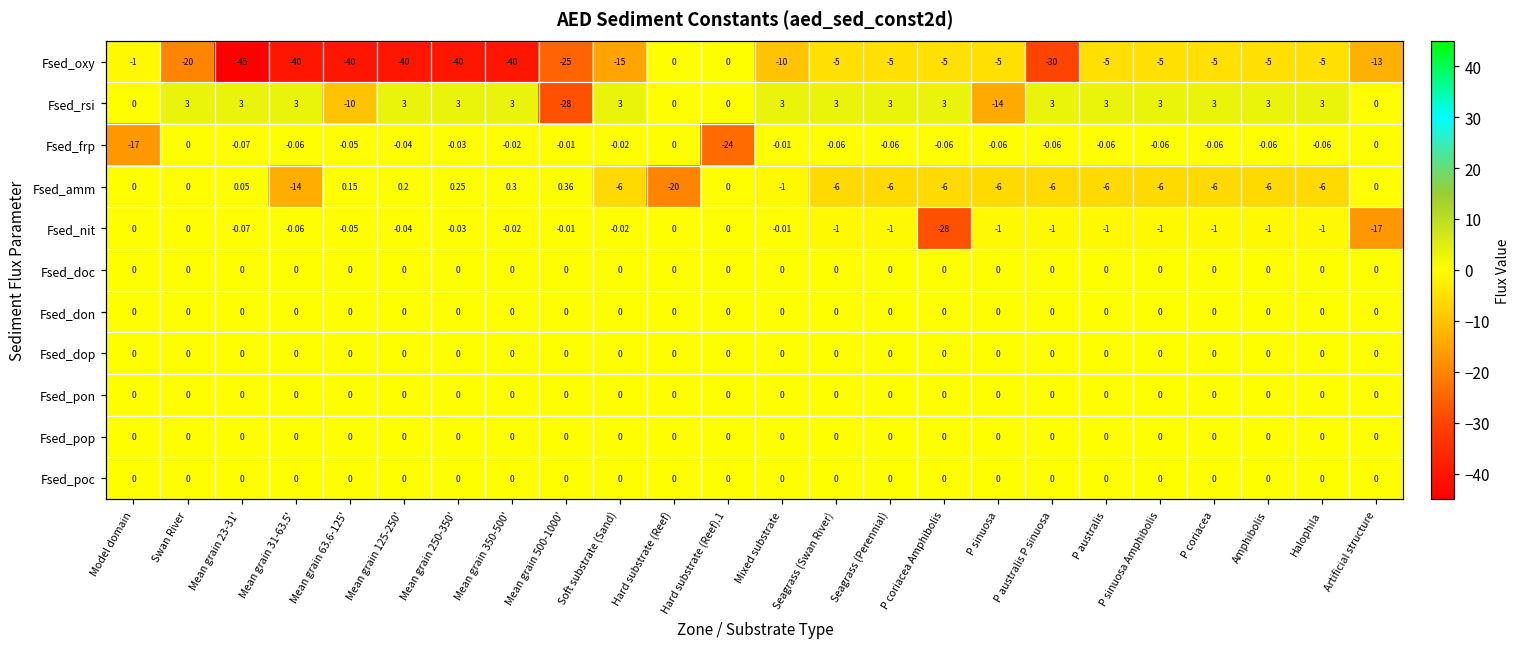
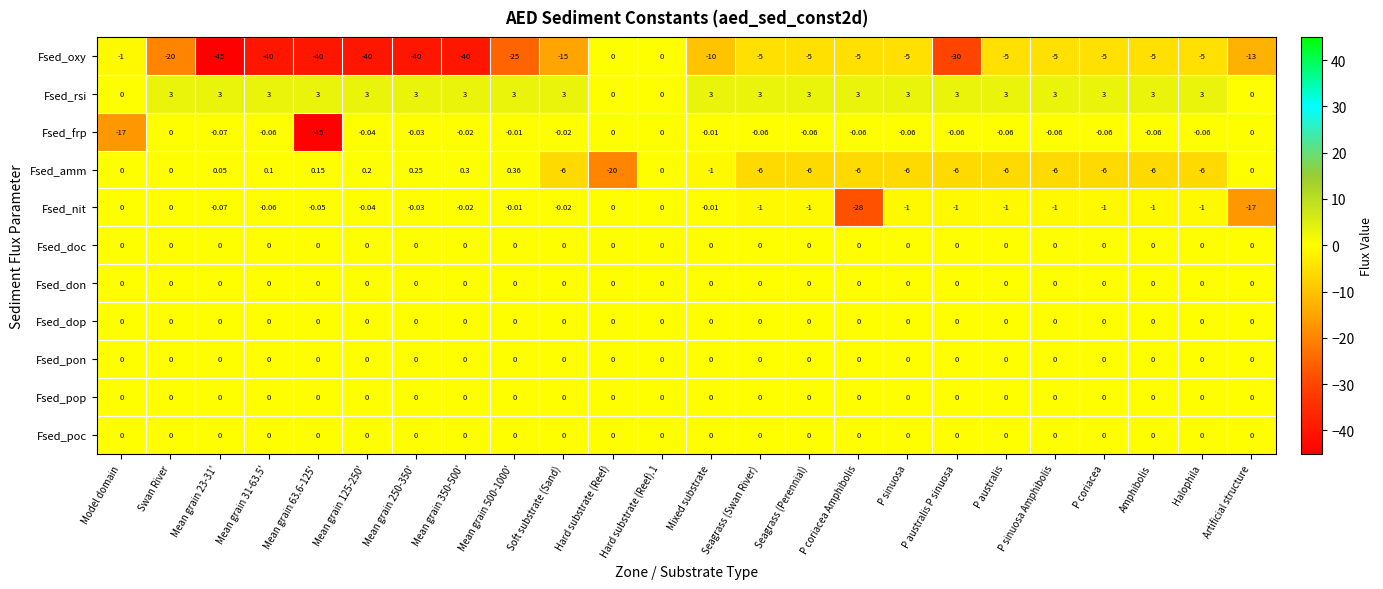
  {
    "Fsed_rsi": {
      "Model domain": 0,
      "Swan River": 3,
      "Mean grain 23-31'": 3,
      "Mean grain 31-63.5'": 3,
-     "Mean grain 63.6-125'": -10,
+     "Mean grain 63.6-125'": 3,
      "Mean grain 125-250'": 3,
      "Mean grain 250-350'": 3,
      "Mean grain 350-500'": 3,
-     "Mean grain 500-1000'": -28,
+     "Mean grain 500-1000'": 3,
      "Soft substrate (Sand)": 3,
      "Hard substrate (Reef)": 0,
      "Hard substrate (Reef).1": 0,
      "Mixed substrate": 3,
      "Seagrass (Swan River)": 3,
      "Seagrass (Perennial)": 3,
      "P coriacea Amphibolis": 3,
-     "P sinuosa": -14,
+     "P sinuosa": 3,
      "P australis P sinuosa": 3,
      "P australis": 3,
      "P sinuosa Amphibolis": 3,
      "P coriacea": 3,
      "Amphibolis": 3,
      "Halophila": 3,
      "Artificial structure": 0
    },
    "Fsed_frp": {
      "Model domain": -17,
      "Swan River": 0,
      "Mean grain 23-31'": -0.07,
      "Mean grain 31-63.5'": -0.06,
-     "Mean grain 63.6-125'": -0.05,
+     "Mean grain 63.6-125'": -45,
      "Mean grain 125-250'": -0.04,
      "Mean grain 250-350'": -0.03,
      "Mean grain 350-500'": -0.02,
      "Mean grain 500-1000'": -0.01,
      "Soft substrate (Sand)": -0.02,
      "Hard substrate (Reef)": 0,
-     "Hard substrate (Reef).1": -24,
+     "Hard substrate (Reef).1": 0,
      "Mixed substrate": -0.01,
      "Seagrass (Swan River)": -0.06,
      "Seagrass (Perennial)": -0.06,
      "P coriacea Amphibolis": -0.06,
      "P sinuosa": -0.06,
      "P australis P sinuosa": -0.06,
      "P australis": -0.06,
      "P sinuosa Amphibolis": -0.06,
      "P coriacea": -0.06,
      "Amphibolis": -0.06,
      "Halophila": -0.06,
      "Artificial structure": 0
    },
    "Fsed_amm": {
      "Model domain": 0,
      "Swan River": 0,
      "Mean grain 23-31'": 0.05,
-     "Mean grain 31-63.5'": -14,
+     "Mean grain 31-63.5'": 0.1,
      "Mean grain 63.6-125'": 0.15,
      "Mean grain 125-250'": 0.2,
      "Mean grain 250-350'": 0.25,
      "Mean grain 350-500'": 0.3,
      "Mean grain 500-1000'": 0.36,
      "Soft substrate (Sand)": -6,
      "Hard substrate (Reef)": -20,
      "Hard substrate (Reef).1": 0,
      "Mixed substrate": -1,
      "Seagrass (Swan River)": -6,
      "Seagrass (Perennial)": -6,
      "P coriacea Amphibolis": -6,
      "P sinuosa": -6,
      "P australis P sinuosa": -6,
      "P australis": -6,
      "P sinuosa Amphibolis": -6,
      "P coriacea": -6,
      "Amphibolis": -6,
      "Halophila": -6,
      "Artificial structure": 0
    }
  }
